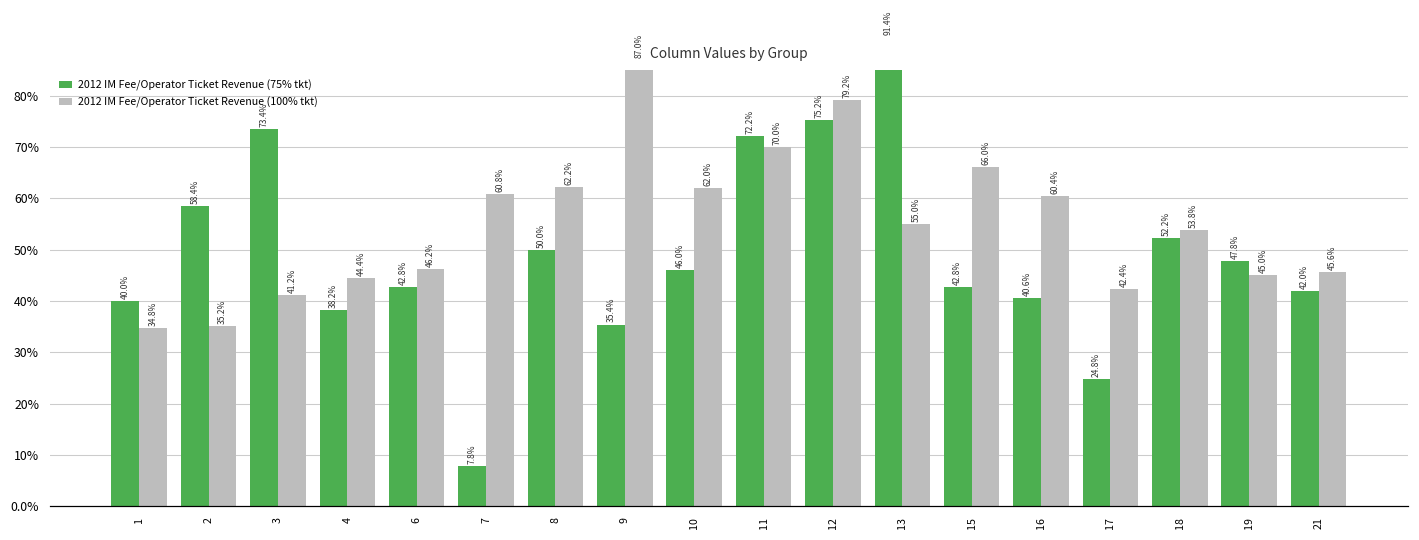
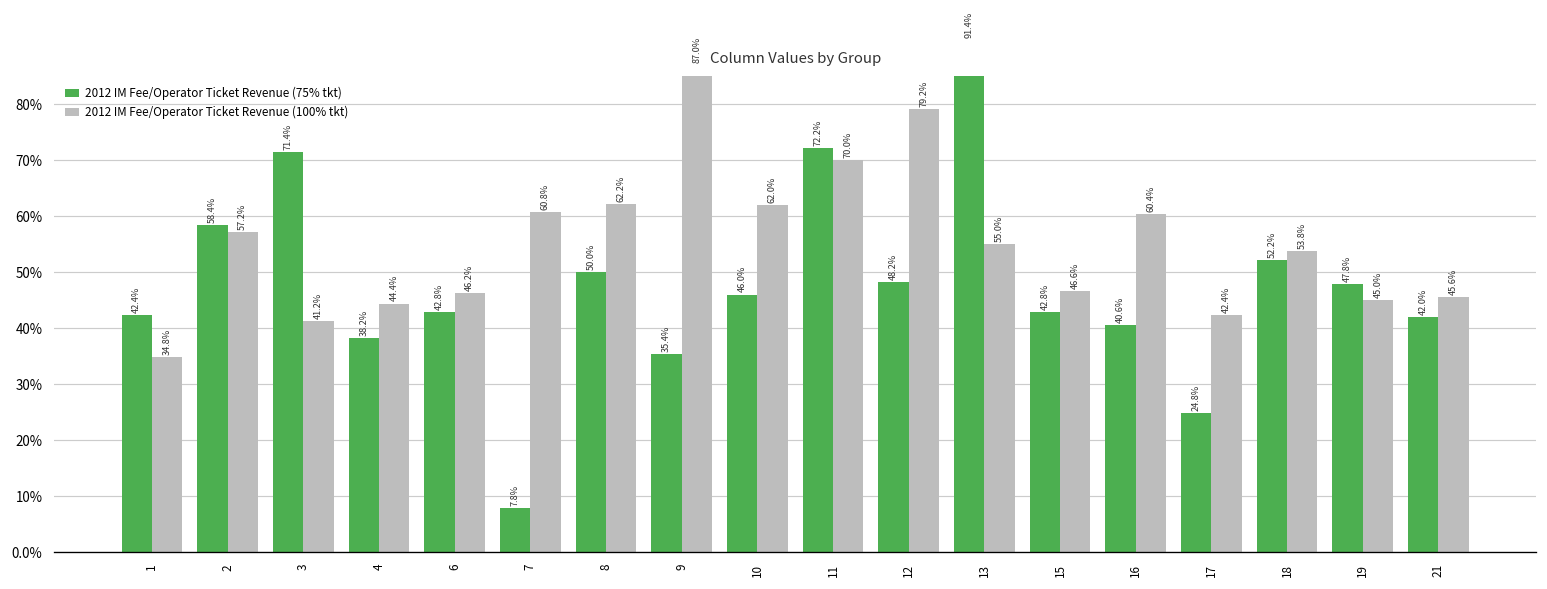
  {
    "2012 IM Fee/Operator Ticket Revenue (75% tkt)": {
-     "1": "40.0%",
+     "1": "42.4%",
      "2": "58.4%",
-     "3": "73.4%",
+     "3": "71.4%",
      "4": "38.2%",
      "6": "42.8%",
      "7": "7.8%",
      "8": "50.0%",
      "9": "35.4%",
      "10": "46.0%",
      "11": "72.2%",
-     "12": "75.2%",
+     "12": "48.2%",
      "15": "42.8%",
      "16": "40.6%",
      "17": "24.8%",
      "18": "52.2%",
      "19": "47.8%",
      "21": "42.0%"
    },
    "2012 IM Fee/Operator Ticket Revenue (100% tkt)": {
      "1": "34.8%",
-     "2": "35.2%",
+     "2": "57.2%",
      "3": "41.2%",
      "4": "44.4%",
      "6": "46.2%",
      "7": "60.8%",
      "8": "62.2%",
      "10": "62.0%",
      "11": "70.0%",
      "12": "79.2%",
      "13": "55.0%",
-     "15": "66.0%",
+     "15": "46.6%",
      "16": "60.4%",
      "17": "42.4%",
      "18": "53.8%",
      "19": "45.0%",
      "21": "45.6%"
    }
  }
